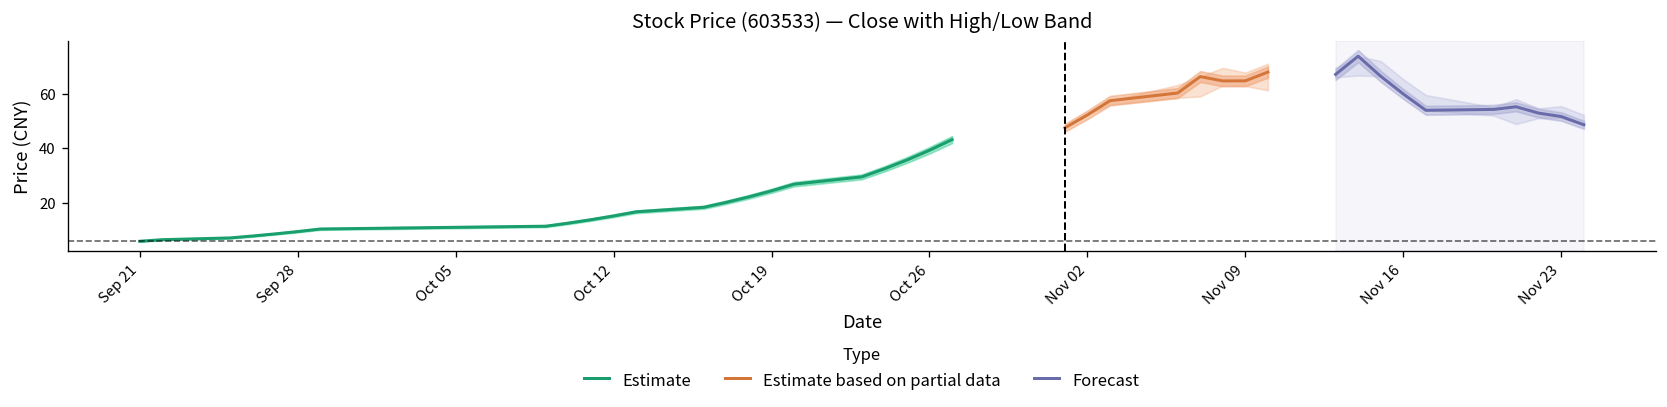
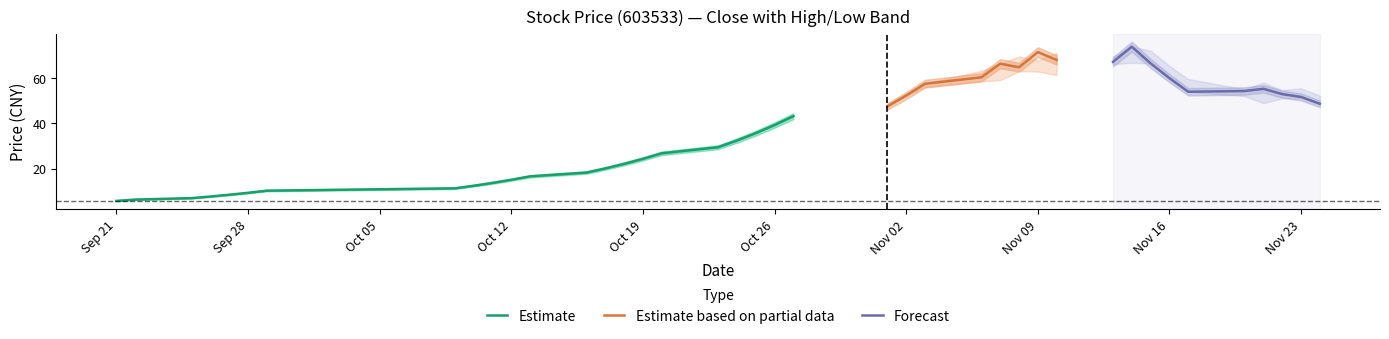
  {
    "Estimate": {
      "Oct 26": 39
    },
    "Estimate based on partial data": {
-     "Nov 09": 65
+     "Nov 09": 71
    },
    "Forecast": {
      "Nov 16": 60,
      "Nov 23": 52
    }
  }
